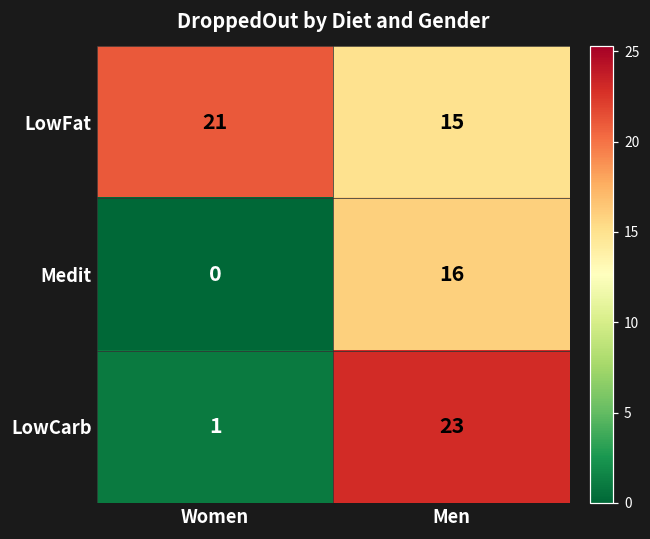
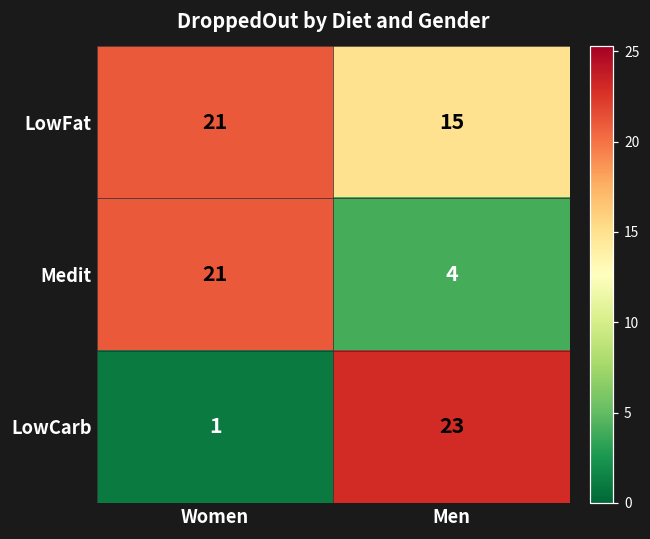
  {
    "LowFat": {
      "Women": 21,
      "Men": 15
    },
    "Medit": {
-     "Women": 0,
-     "Men": 16
+     "Women": 21,
+     "Men": 4
    },
    "LowCarb": {
      "Women": 1,
      "Men": 23
    }
  }
